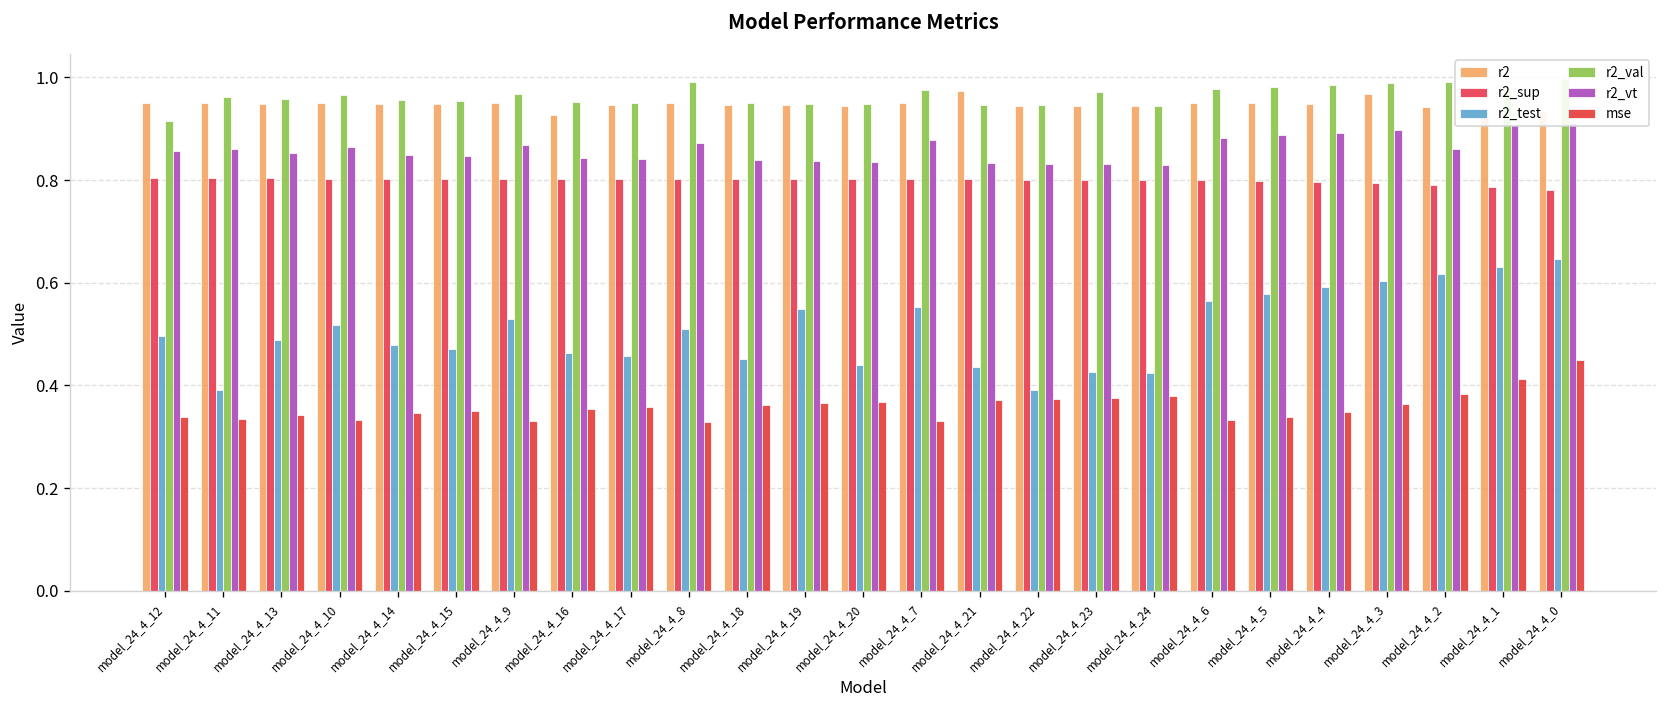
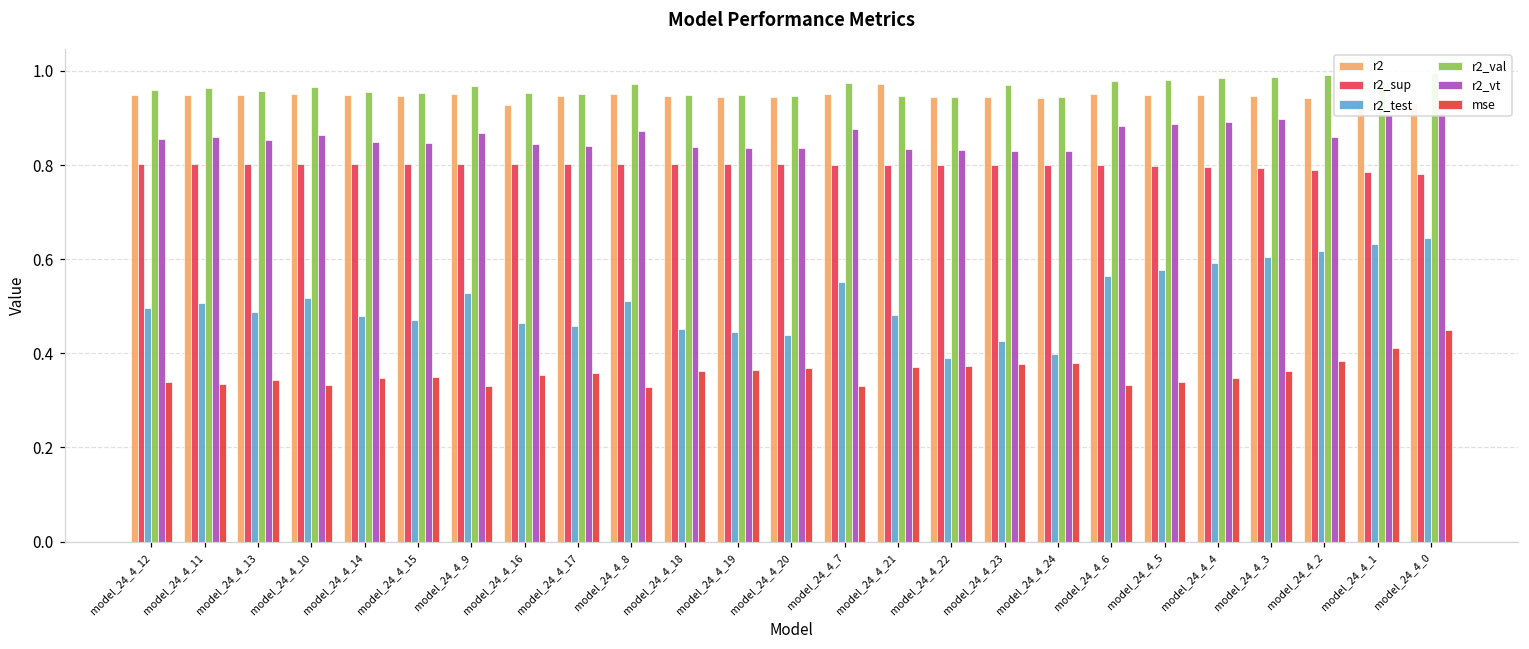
  {
    "r2": {
      "model_24_4_12": 0.95,
      "model_24_4_11": 0.95,
      "model_24_4_13": 0.95,
      "model_24_4_10": 0.95,
      "model_24_4_14": 0.95,
      "model_24_4_15": 0.95,
      "model_24_4_9": 0.95,
      "model_24_4_16": 0.93,
      "model_24_4_17": 0.95,
      "model_24_4_8": 0.95,
      "model_24_4_18": 0.95,
      "model_24_4_19": 0.95,
      "model_24_4_20": 0.94,
      "model_24_4_7": 0.95,
      "model_24_4_21": 0.97,
      "model_24_4_22": 0.94,
      "model_24_4_23": 0.94,
      "model_24_4_24": 0.94,
      "model_24_4_6": 0.95,
      "model_24_4_5": 0.95,
      "model_24_4_4": 0.95,
-     "model_24_4_3": 0.97,
+     "model_24_4_3": 0.95,
      "model_24_4_2": 0.94
    },
    "r2_test": {
      "model_24_4_12": 0.50,
-     "model_24_4_11": 0.39,
+     "model_24_4_11": 0.51,
      "model_24_4_13": 0.49,
      "model_24_4_10": 0.52,
      "model_24_4_14": 0.48,
      "model_24_4_15": 0.47,
      "model_24_4_9": 0.53,
      "model_24_4_16": 0.46,
      "model_24_4_17": 0.46,
      "model_24_4_8": 0.51,
      "model_24_4_18": 0.45,
-     "model_24_4_19": 0.55,
+     "model_24_4_19": 0.45,
      "model_24_4_20": 0.44,
      "model_24_4_7": 0.55,
-     "model_24_4_21": 0.44,
+     "model_24_4_21": 0.48,
      "model_24_4_22": 0.39,
      "model_24_4_23": 0.43,
-     "model_24_4_24": 0.42,
+     "model_24_4_24": 0.40,
      "model_24_4_6": 0.57,
      "model_24_4_5": 0.58,
      "model_24_4_4": 0.59,
      "model_24_4_3": 0.60,
      "model_24_4_2": 0.62,
      "model_24_4_1": 0.63,
      "model_24_4_0": 0.65
    },
    "r2_val": {
-     "model_24_4_12": 0.91,
+     "model_24_4_12": 0.96,
      "model_24_4_11": 0.96,
      "model_24_4_13": 0.96,
      "model_24_4_10": 0.97,
      "model_24_4_14": 0.96,
      "model_24_4_15": 0.95,
      "model_24_4_9": 0.97,
      "model_24_4_16": 0.95,
      "model_24_4_17": 0.95,
-     "model_24_4_8": 0.99,
+     "model_24_4_8": 0.97,
      "model_24_4_18": 0.95,
      "model_24_4_19": 0.95,
      "model_24_4_20": 0.95,
      "model_24_4_7": 0.97,
      "model_24_4_21": 0.95,
      "model_24_4_22": 0.95,
      "model_24_4_23": 0.97,
      "model_24_4_24": 0.94,
      "model_24_4_6": 0.98,
      "model_24_4_5": 0.98,
      "model_24_4_4": 0.98,
      "model_24_4_3": 0.99,
      "model_24_4_2": 0.99
    },
    "r2_vt": {
      "model_24_4_12": 0.86,
      "model_24_4_11": 0.86,
      "model_24_4_13": 0.85,
      "model_24_4_10": 0.86,
      "model_24_4_14": 0.85,
      "model_24_4_15": 0.85,
      "model_24_4_9": 0.87,
      "model_24_4_16": 0.84,
      "model_24_4_17": 0.84,
      "model_24_4_8": 0.87,
      "model_24_4_18": 0.84,
      "model_24_4_19": 0.84,
      "model_24_4_20": 0.84,
      "model_24_4_7": 0.88,
      "model_24_4_21": 0.83,
      "model_24_4_22": 0.83,
      "model_24_4_23": 0.83,
      "model_24_4_24": 0.83,
      "model_24_4_6": 0.88,
      "model_24_4_5": 0.89,
      "model_24_4_4": 0.89,
      "model_24_4_3": 0.90,
      "model_24_4_2": 0.86,
      "model_24_4_1": 0.91,
      "model_24_4_0": 0.91
    }
  }
